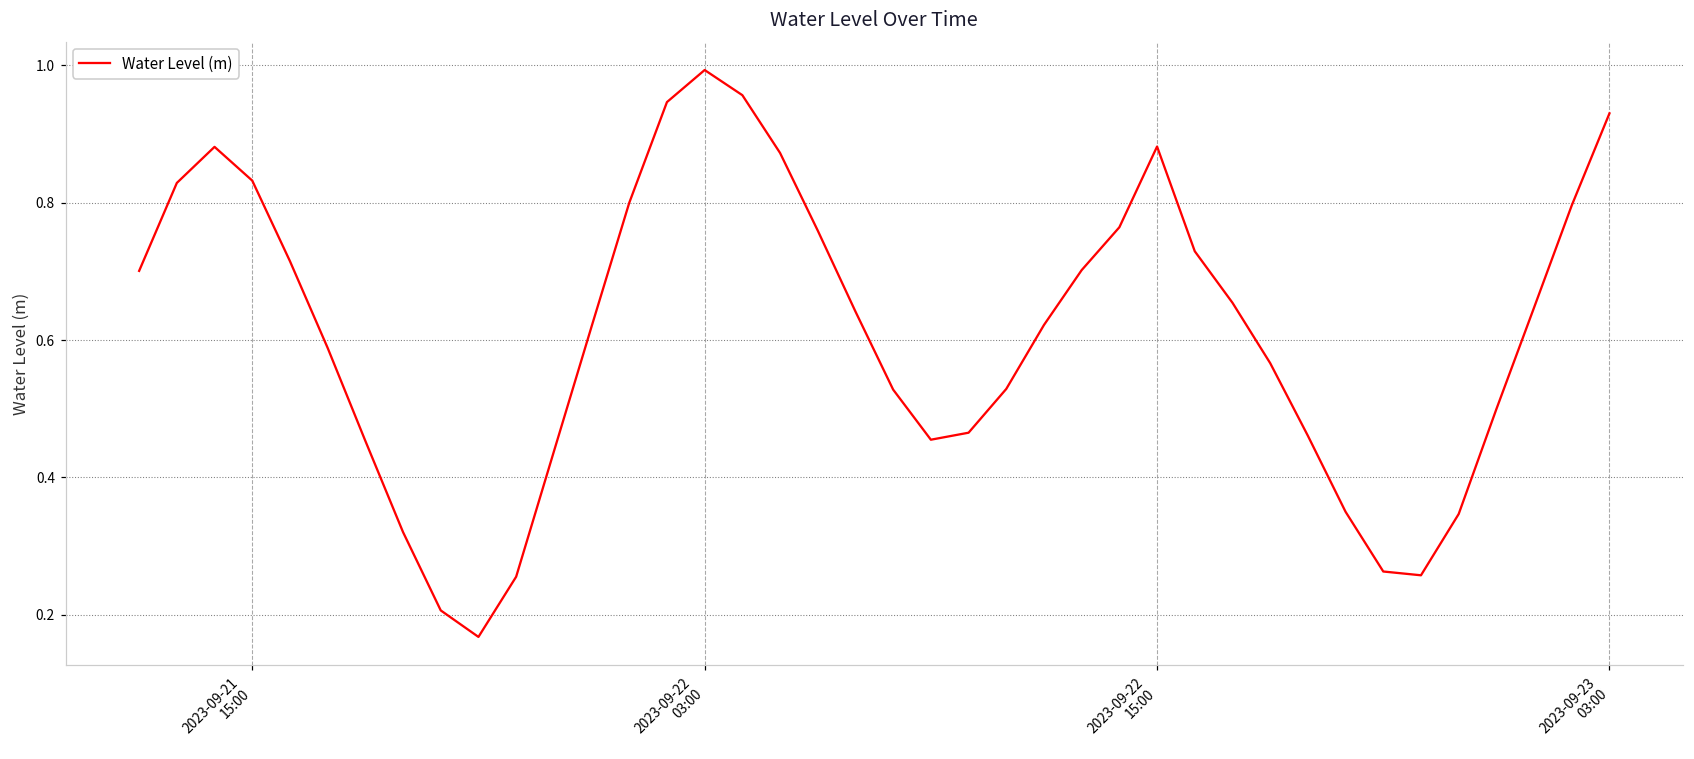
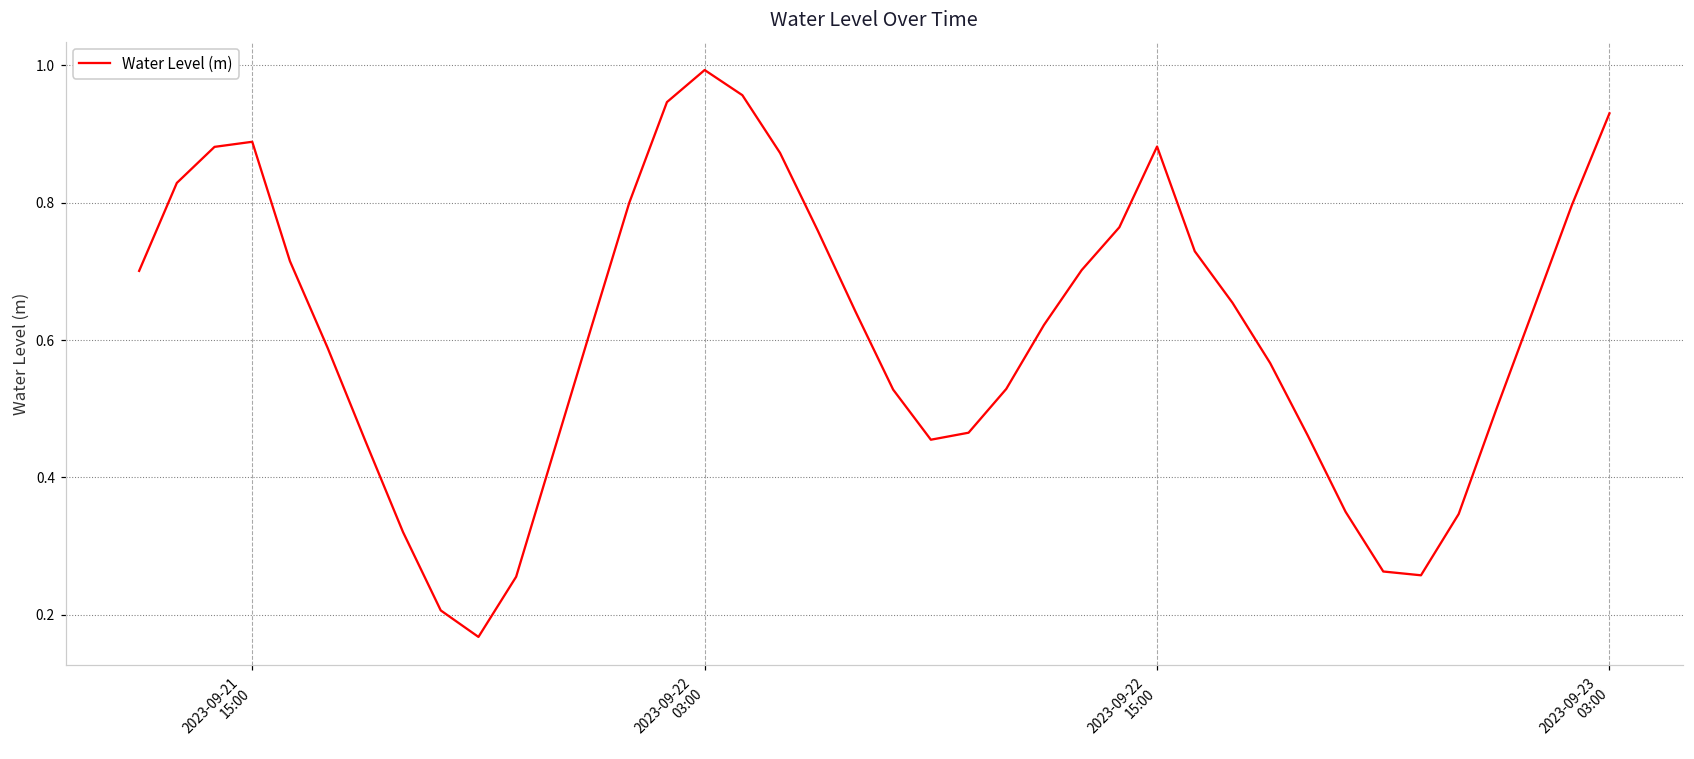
  {
-   "2023-09-21 15:00": 0.83,
+   "2023-09-21 15:00": 0.89,
    "2023-09-22 03:00": 0.99,
    "2023-09-22 15:00": 0.88,
    "2023-09-23 03:00": 0.93
  }
